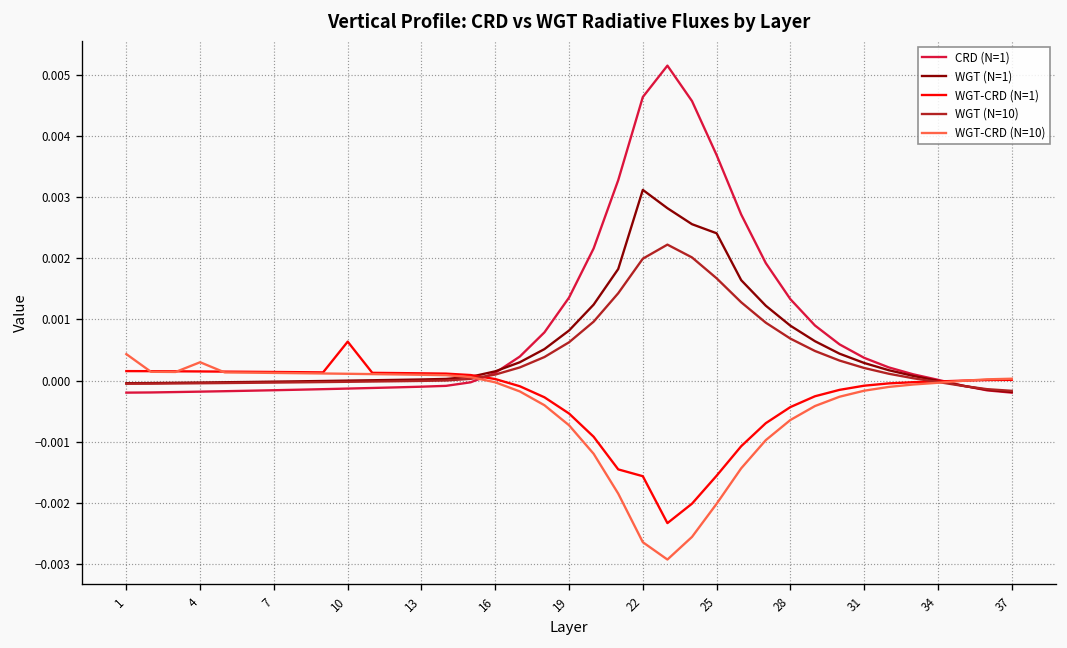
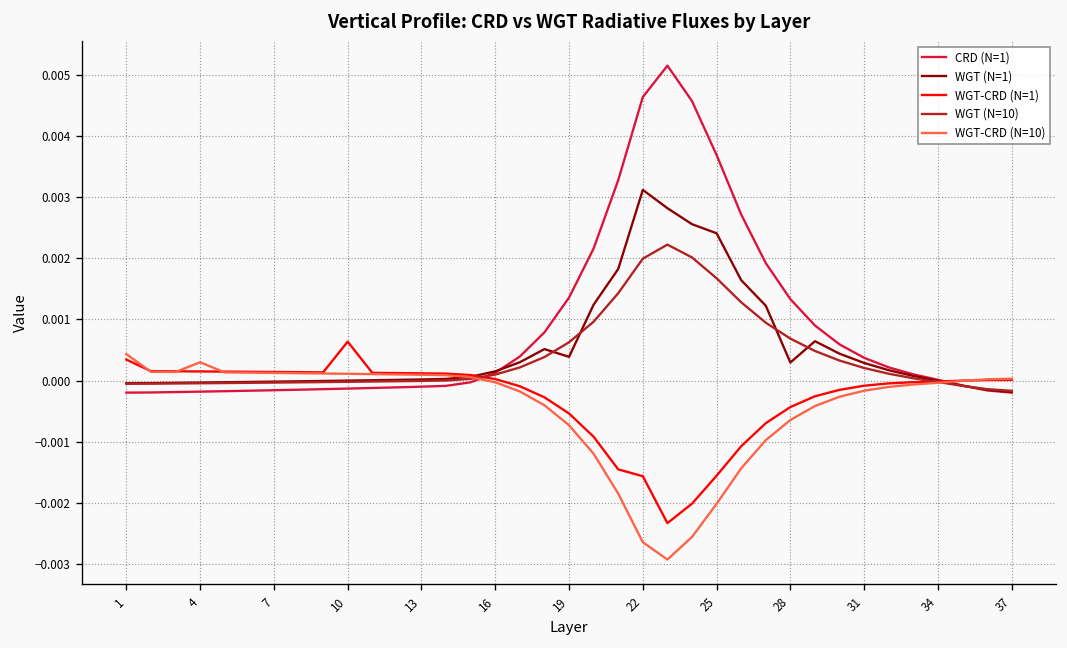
  {
    "WGT (N=1)": {
-     "19": 0.0008,
+     "19": 0.0004,
      "22": 0.0031,
      "25": 0.0024,
-     "28": 0.0009,
+     "28": 0.0003,
      "31": 0.0003
    },
    "WGT-CRD (N=1)": {
-     "1": 0.0002,
+     "1": 0.0003,
      "4": 0.0001,
      "10": 0.0006,
      "16": 0.0000,
      "19": -0.0005,
      "22": -0.0016,
      "25": -0.0016,
      "28": -0.0004,
      "31": -0.0001
    },
    "WGT-CRD (N=10)": {
      "1": 0.0004,
      "4": 0.0003,
      "10": 0.0001,
      "16": 0.0000,
      "19": -0.0007,
      "22": -0.0026,
      "25": -0.0020,
      "28": -0.0006,
      "31": -0.0002
    }
  }
